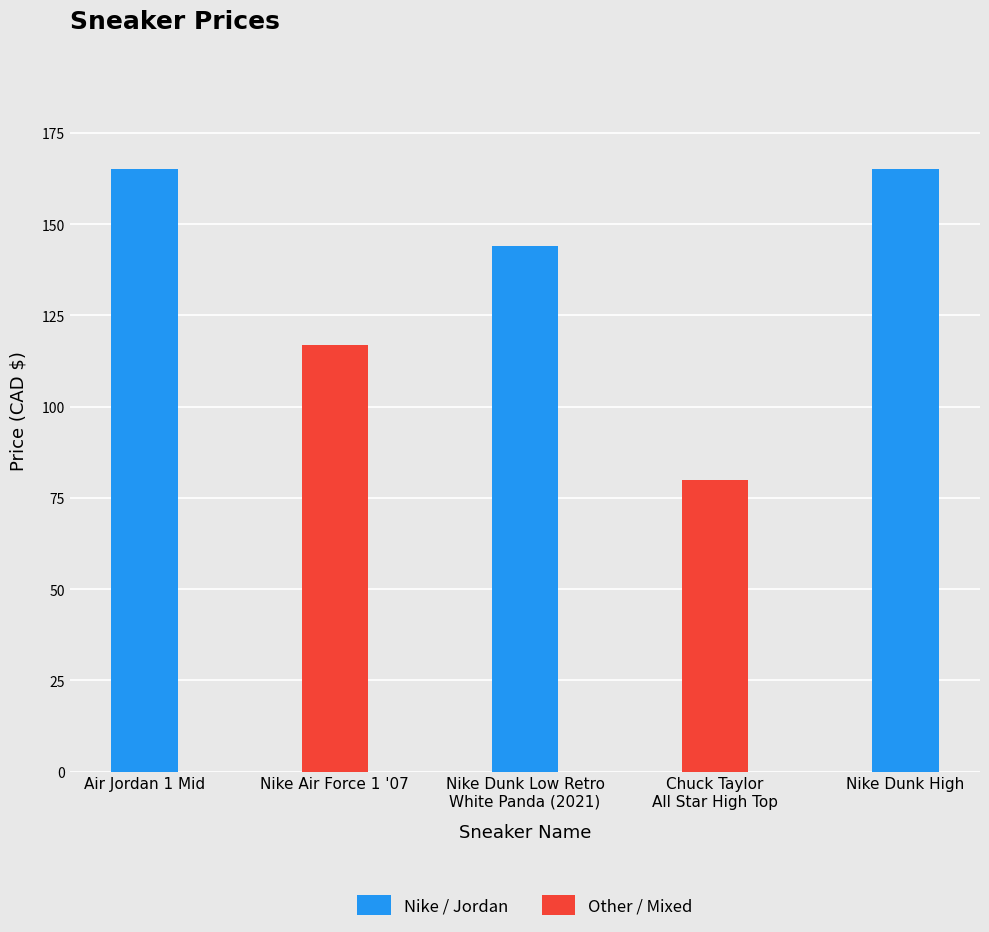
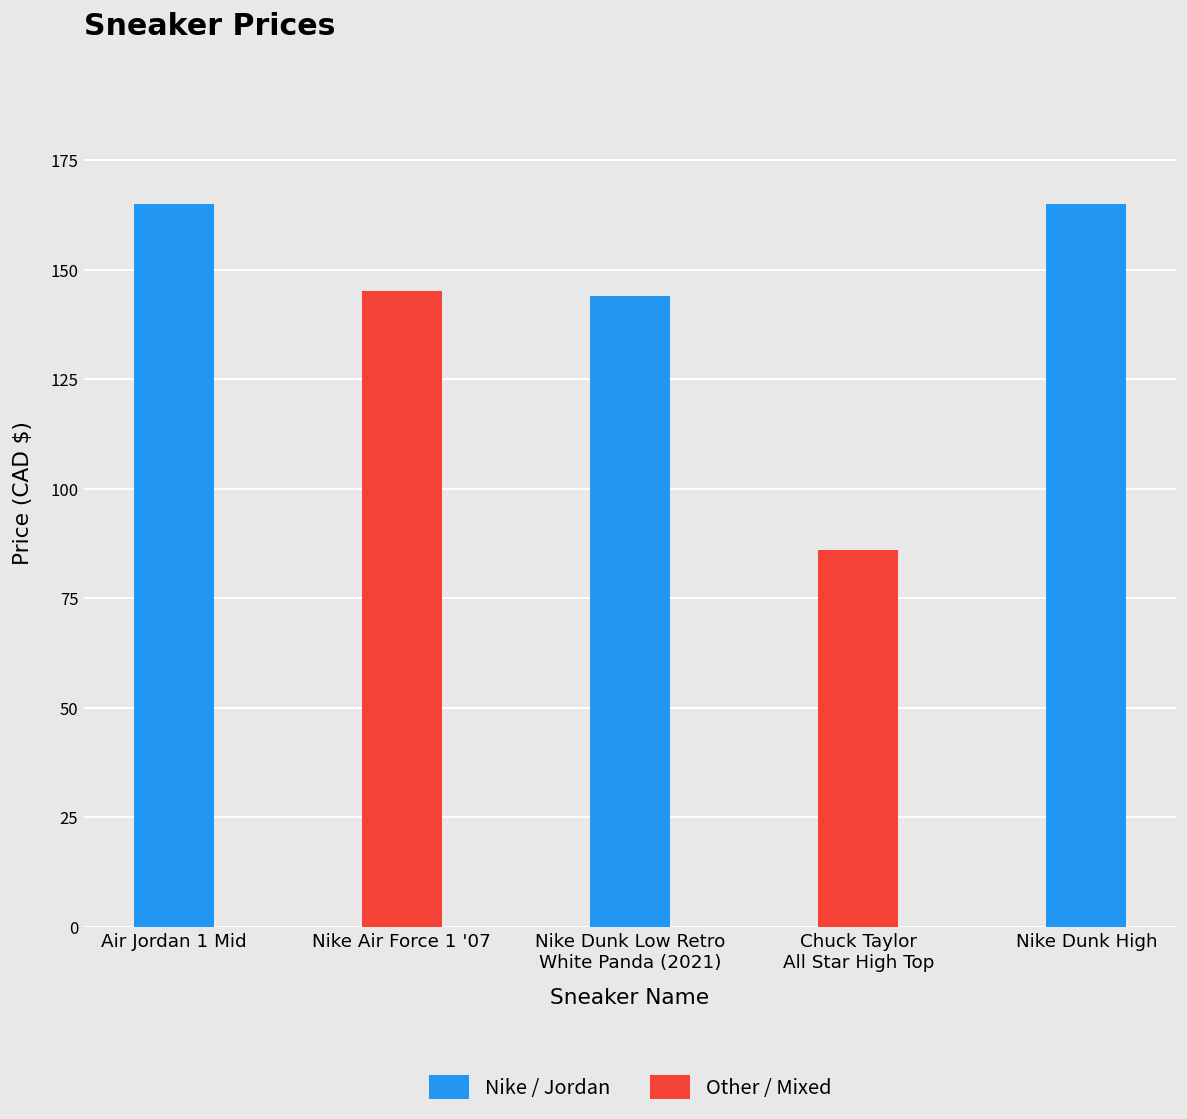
  {
    "Air Jordan 1 Mid": 165,
-   "Nike Air Force 1 '07": 117,
+   "Nike Air Force 1 '07": 145,
    "Nike Dunk Low Retro White Panda (2021)": 144,
-   "Chuck Taylor All Star High Top": 80,
+   "Chuck Taylor All Star High Top": 86,
    "Nike Dunk High": 165
  }
